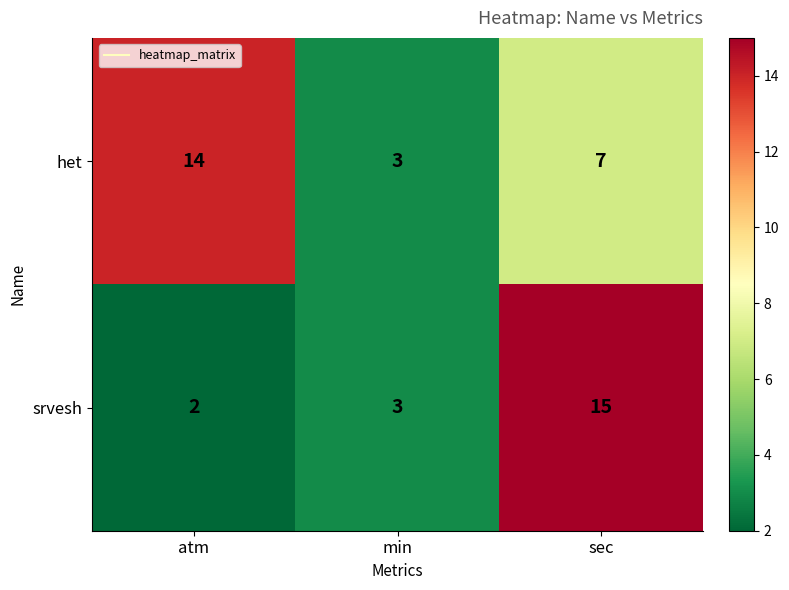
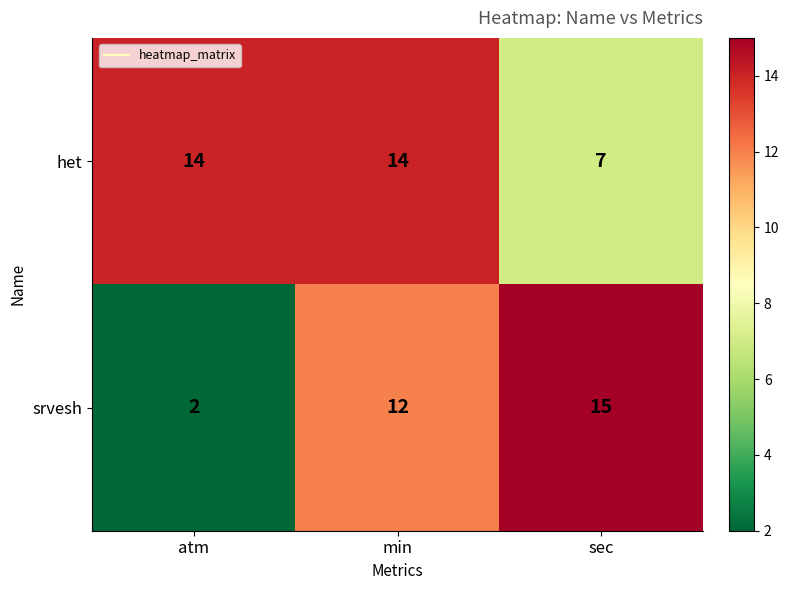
  {
    "het": {
      "atm": 14,
-     "min": 3,
+     "min": 14,
      "sec": 7
    },
    "srvesh": {
      "atm": 2,
-     "min": 3,
+     "min": 12,
      "sec": 15
    }
  }
